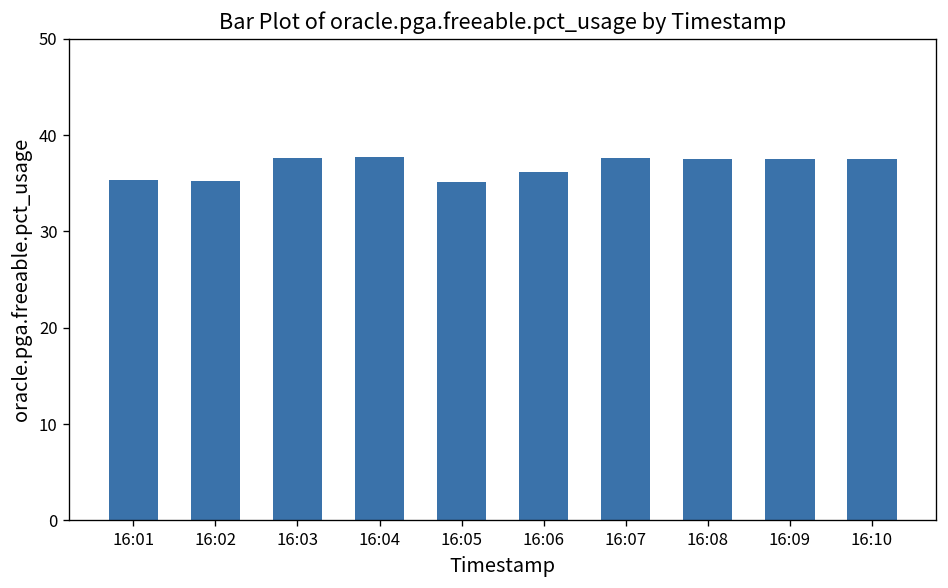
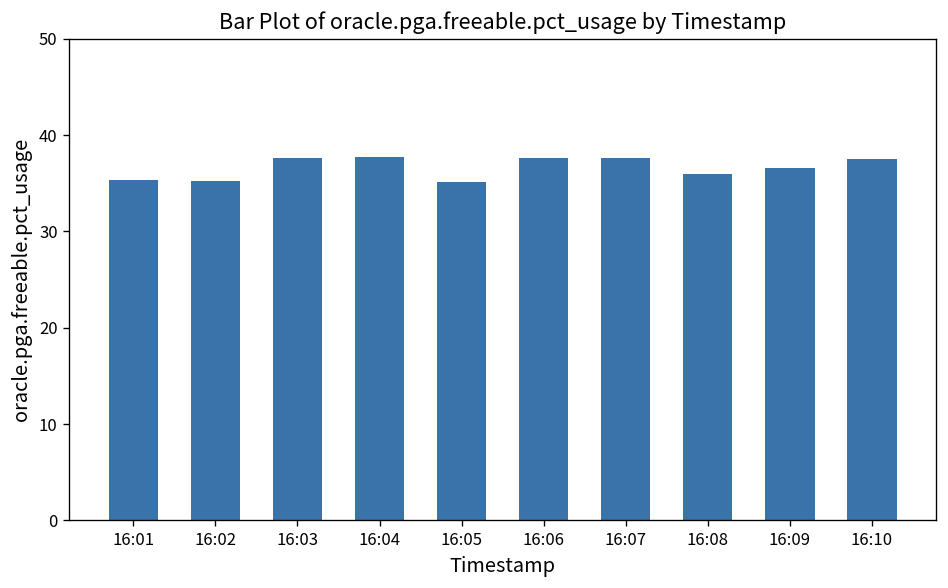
  {
    "16:01": 35,
    "16:02": 35,
    "16:03": 38,
    "16:04": 38,
    "16:05": 35,
-   "16:06": 36,
+   "16:06": 38,
    "16:07": 38,
-   "16:08": 38,
-   "16:09": 38,
+   "16:08": 36,
+   "16:09": 37,
    "16:10": 38
  }
